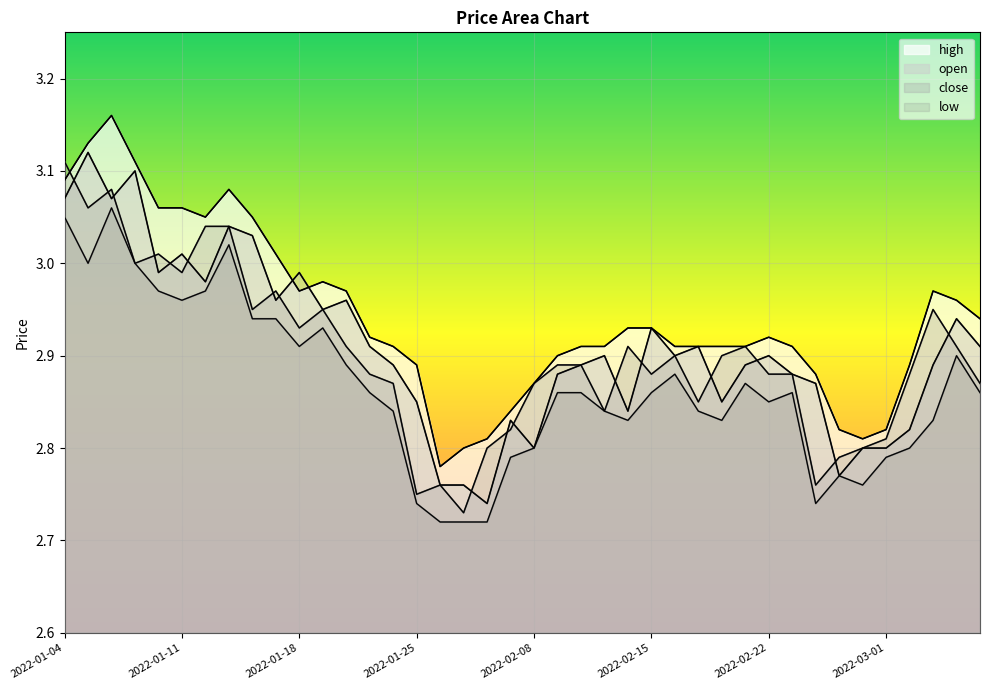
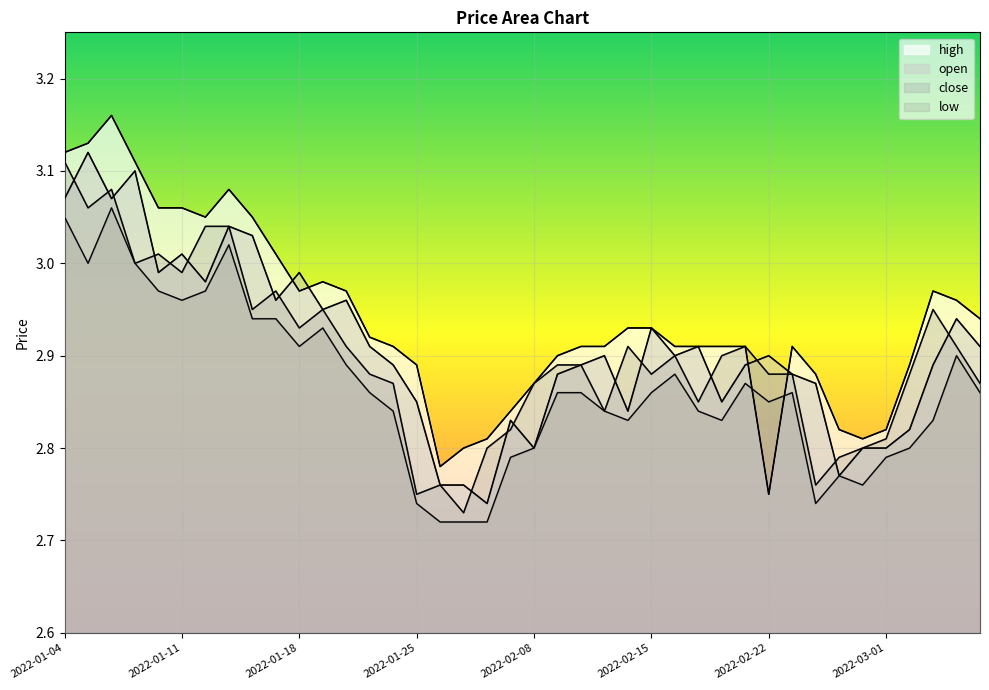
  {
    "high": {
-     "2022-01-04": 3.09,
+     "2022-01-04": 3.12,
      "2022-01-11": 3.06,
      "2022-01-18": 2.97,
      "2022-01-25": 2.89,
-     "2022-02-22": 2.92,
+     "2022-02-22": 2.75,
      "2022-03-01": 2.82
    }
  }
